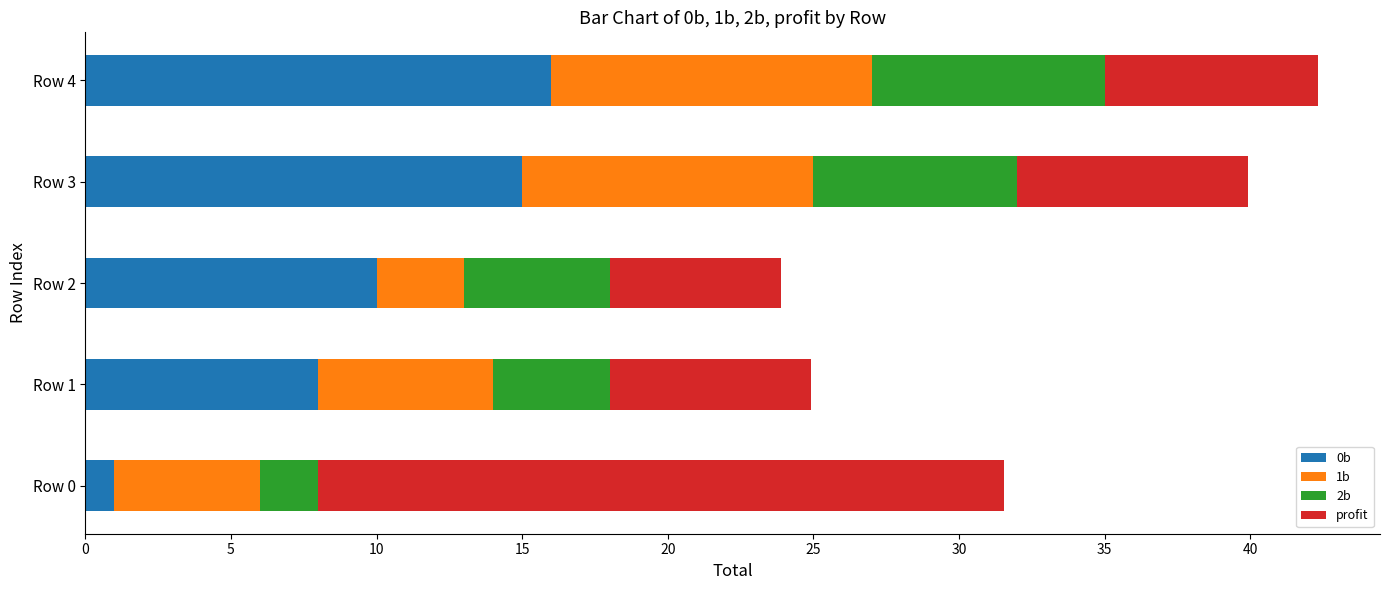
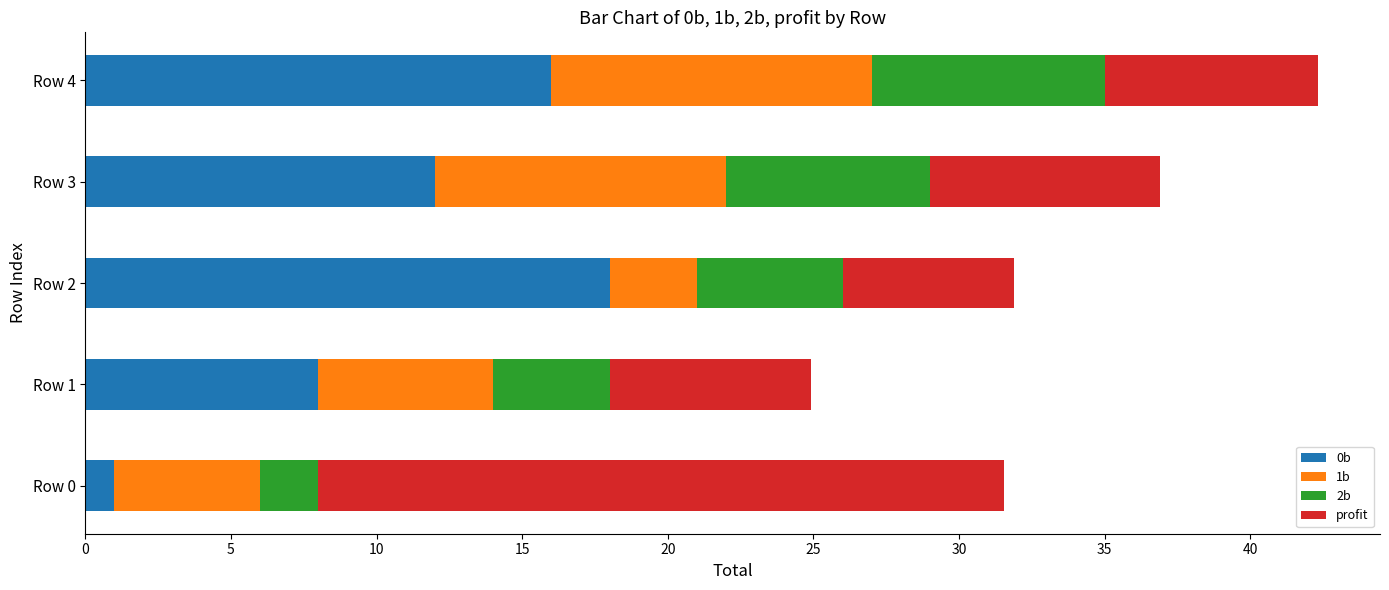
  {
    "0b": {
      "Row 4": 16,
-     "Row 3": 15,
-     "Row 2": 10,
+     "Row 3": 12,
+     "Row 2": 18,
      "Row 1": 8,
      "Row 0": 1
    },
    "1b": {
      "Row 4": 11,
      "Row 3": 10,
      "Row 2": 3,
      "Row 1": 6,
      "Row 0": 5
    },
    "2b": {
      "Row 4": 8,
      "Row 3": 7,
      "Row 2": 5,
      "Row 1": 4,
      "Row 0": 2
    },
    "profit": {
      "Row 4": 7.3,
      "Row 3": 7.9,
      "Row 2": 5.9,
      "Row 1": 7,
      "Row 0": 23.5
    }
  }
